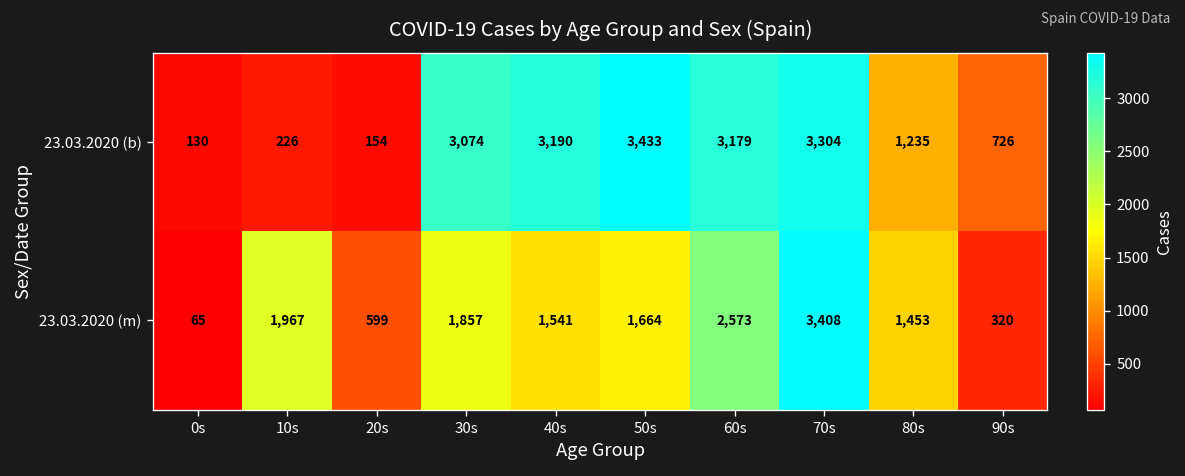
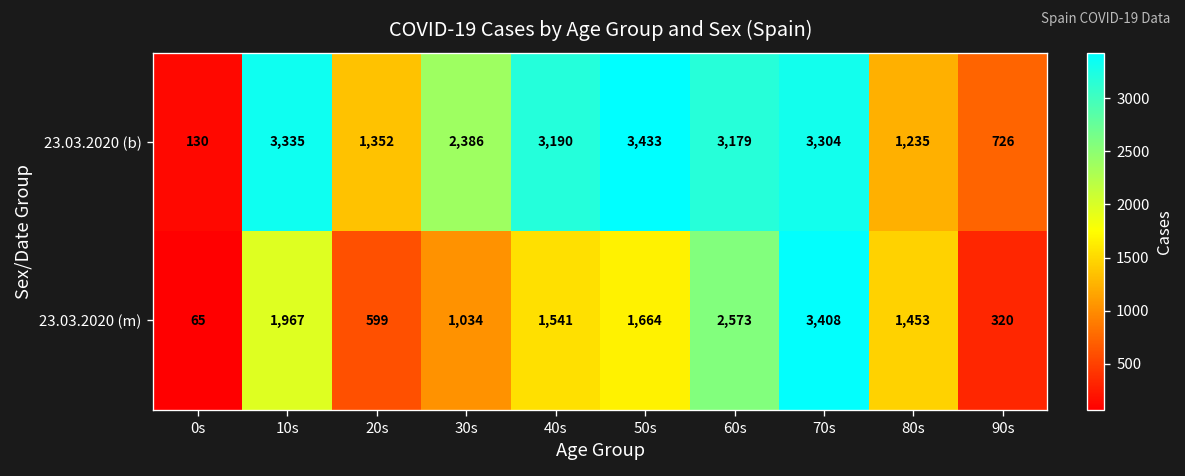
  {
    "23.03.2020 (b)": {
      "0s": "130",
-     "10s": "226",
-     "20s": "154",
-     "30s": "3,074",
+     "10s": "3,335",
+     "20s": "1,352",
+     "30s": "2,386",
      "40s": "3,190",
      "50s": "3,433",
      "60s": "3,179",
      "70s": "3,304",
      "80s": "1,235",
      "90s": "726"
    },
    "23.03.2020 (m)": {
      "0s": "65",
      "10s": "1,967",
      "20s": "599",
-     "30s": "1,857",
+     "30s": "1,034",
      "40s": "1,541",
      "50s": "1,664",
      "60s": "2,573",
      "70s": "3,408",
      "80s": "1,453",
      "90s": "320"
    }
  }
